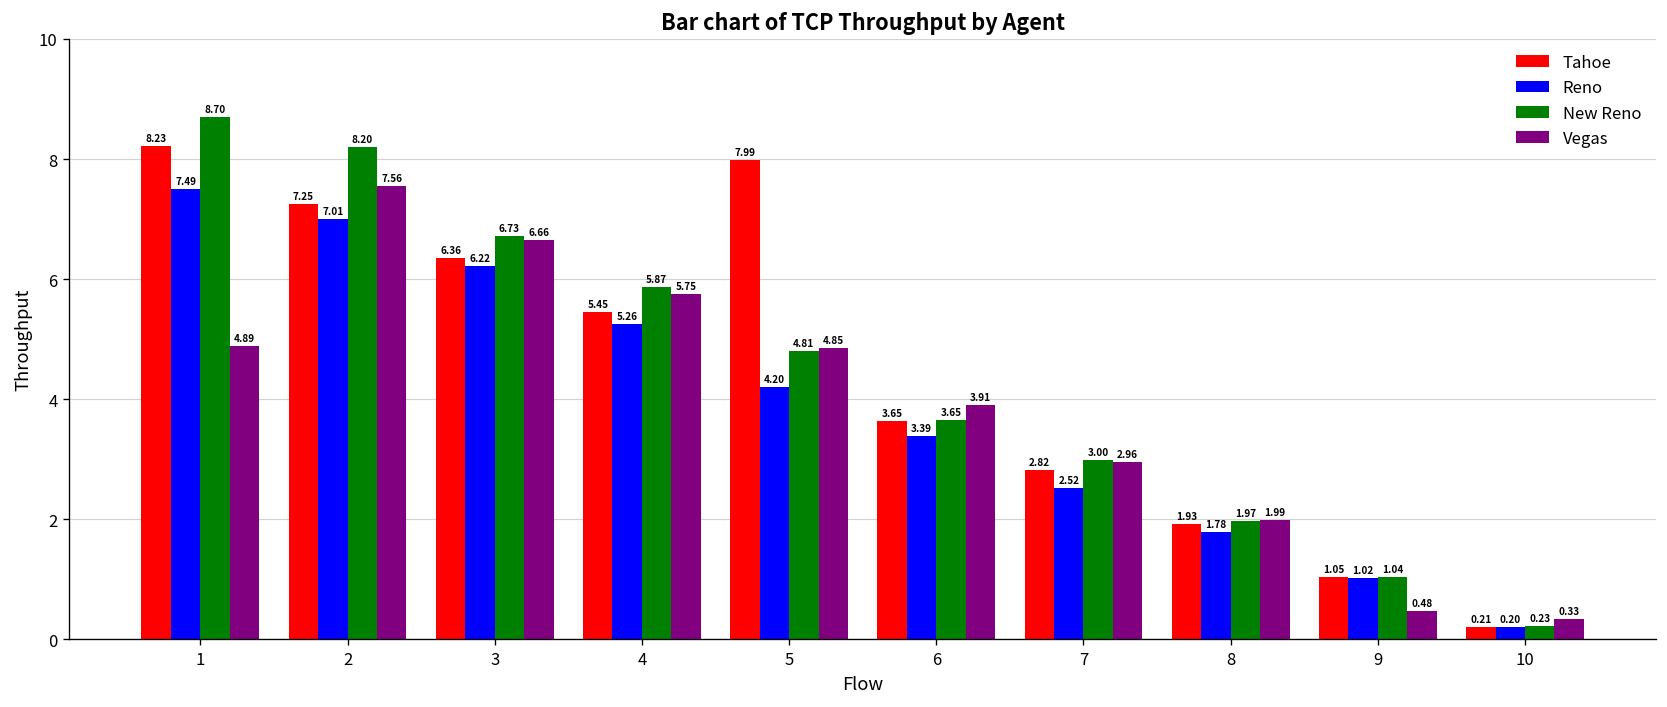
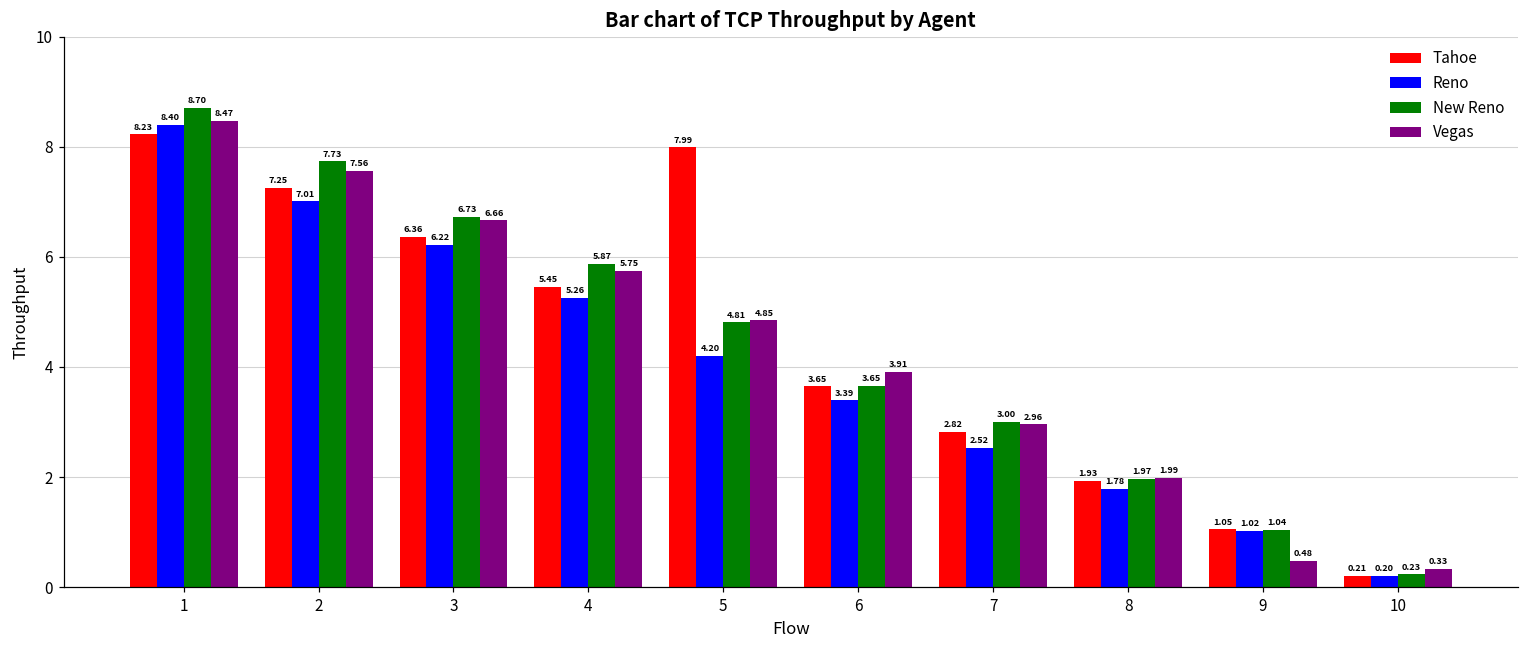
  {
    "Tahoe": {
      "1": 8.23,
      "2": 7.25,
      "3": 6.36,
      "4": 5.45,
      "5": 7.99,
      "6": 3.65,
      "7": 2.82,
      "8": 1.93,
      "9": 1.05,
      "10": 0.21
    },
    "Reno": {
-     "1": 7.49,
+     "1": 8.40,
      "2": 7.01,
      "3": 6.22,
      "4": 5.26,
      "5": 4.20,
      "6": 3.39,
      "7": 2.52,
      "8": 1.78,
      "9": 1.02,
      "10": 0.20
    },
    "New Reno": {
      "1": 8.70,
-     "2": 8.20,
+     "2": 7.73,
      "3": 6.73,
      "4": 5.87,
      "5": 4.81,
      "6": 3.65,
      "7": 3.00,
      "8": 1.97,
      "9": 1.04,
      "10": 0.23
    },
    "Vegas": {
-     "1": 4.89,
+     "1": 8.47,
      "2": 7.56,
      "3": 6.66,
      "4": 5.75,
      "5": 4.85,
      "6": 3.91,
      "7": 2.96,
      "8": 1.99,
      "9": 0.48,
      "10": 0.33
    }
  }
